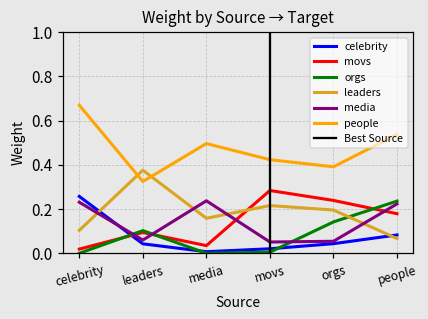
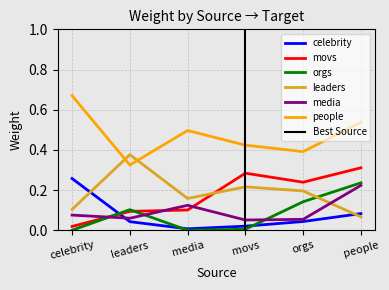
  {
    "celebrity": {
      "celebrity": 0.26,
      "leaders": 0.04,
      "movs": 0.02,
      "people": 0.08
    },
    "movs": {
      "celebrity": 0.02,
-     "media": 0.03,
+     "media": 0.10,
      "movs": 0.28,
      "orgs": 0.24,
-     "people": 0.18
+     "people": 0.31
    },
    "orgs": {
      "celebrity": 0.00,
      "movs": 0.01,
      "orgs": 0.14,
      "people": 0.24
    },
    "media": {
-     "celebrity": 0.23,
+     "celebrity": 0.08,
      "leaders": 0.06,
-     "media": 0.24,
+     "media": 0.12,
      "movs": 0.05,
      "people": 0.22
    }
  }
